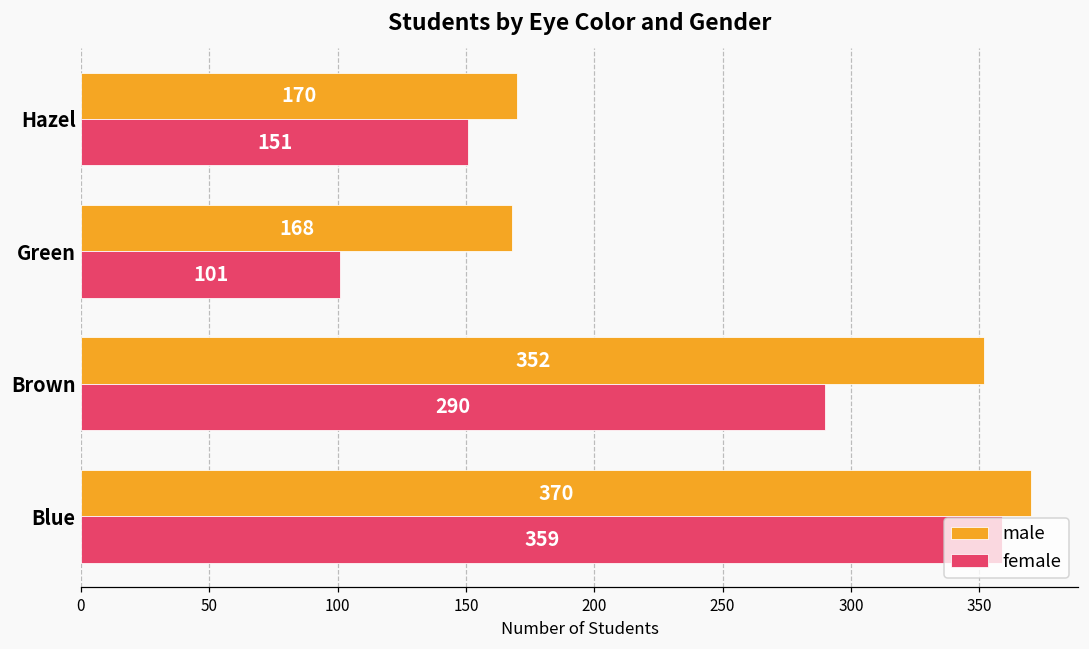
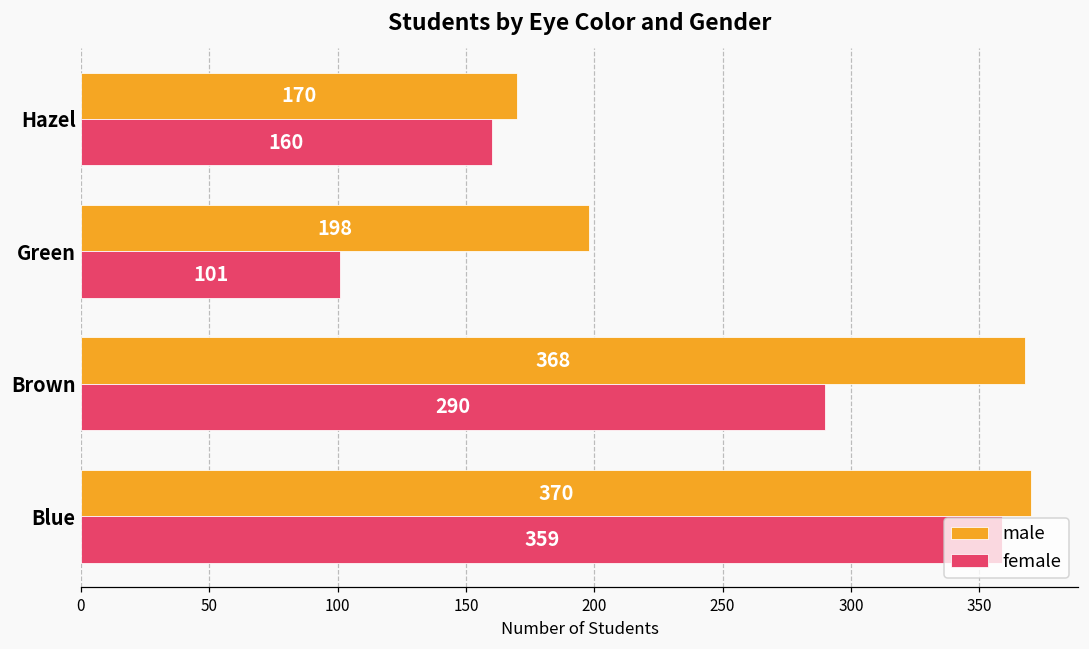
  {
    "male": {
      "Hazel": 170,
-     "Green": 168,
-     "Brown": 352,
+     "Green": 198,
+     "Brown": 368,
      "Blue": 370
    },
    "female": {
-     "Hazel": 151,
+     "Hazel": 160,
      "Green": 101,
      "Brown": 290
    }
  }
